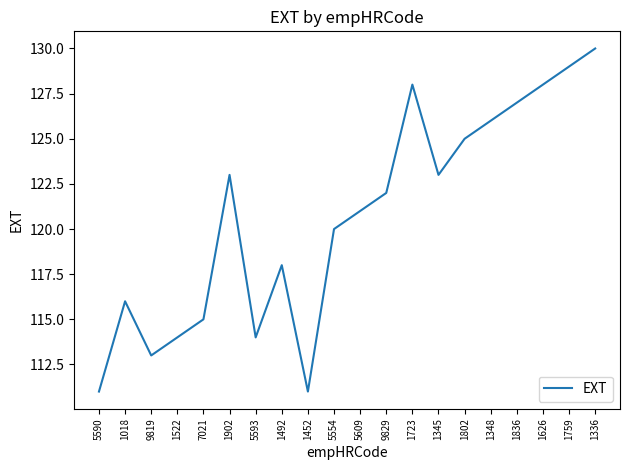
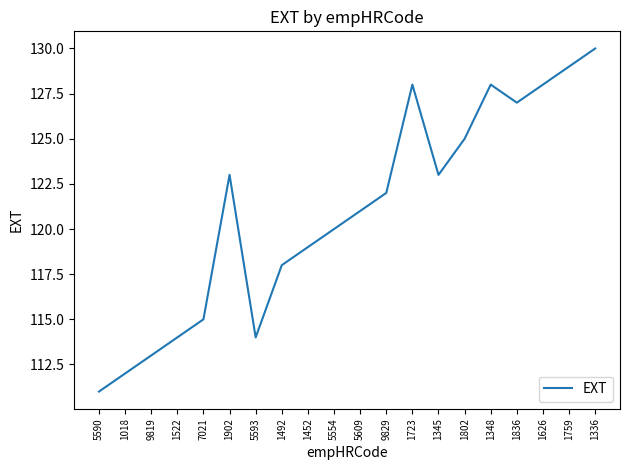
  {
    "5590": 111,
-   "1018": 116,
+   "1018": 112,
    "9819": 113,
    "1522": 114,
    "7021": 115,
    "1902": 123,
    "5593": 114,
    "1492": 118,
-   "1452": 111,
+   "1452": 119,
    "5554": 120,
    "5609": 121,
    "9829": 122,
    "1723": 128,
    "1345": 123,
    "1802": 125,
-   "1348": 126,
+   "1348": 128,
    "1836": 127,
    "1626": 128,
    "1759": 129,
    "1336": 130
  }
